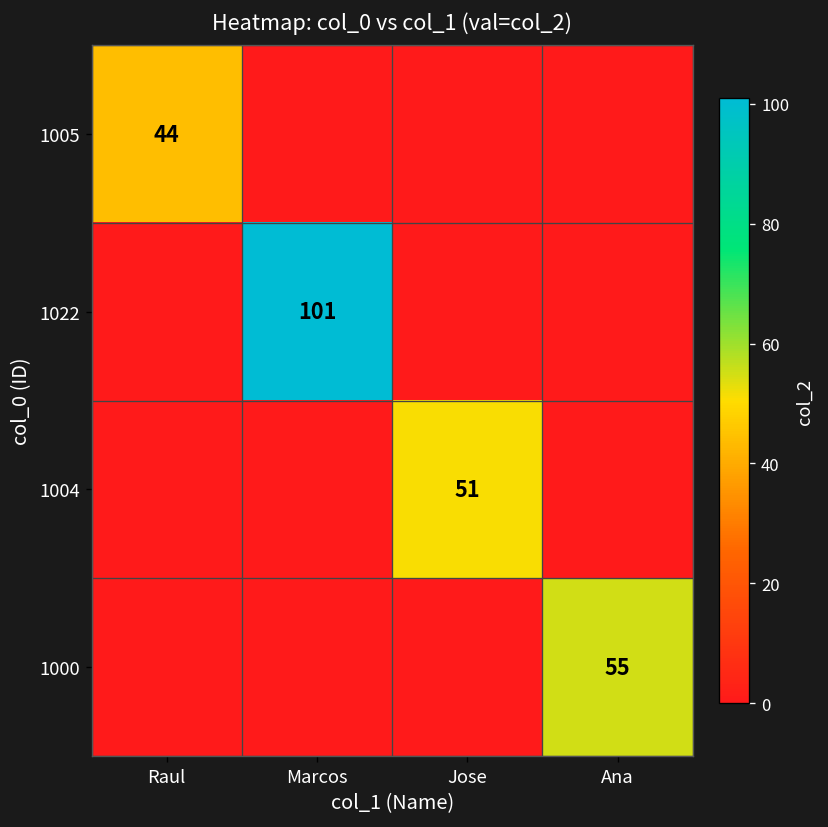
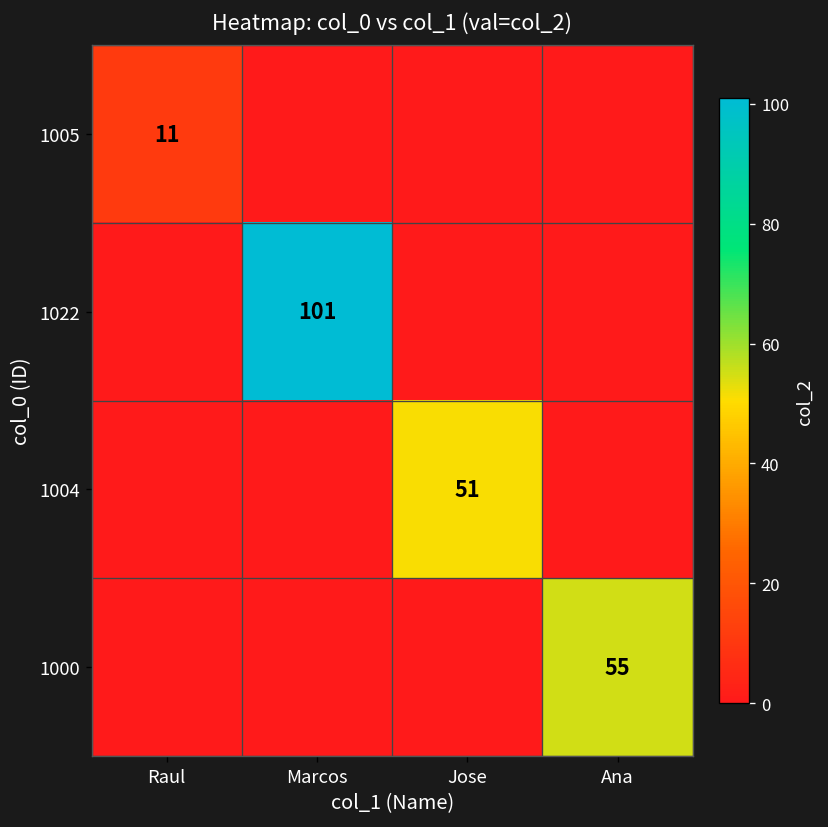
  {
    "1005": {
-     "Raul": 44
+     "Raul": 11
    },
    "1022": {
      "Marcos": 101
    },
    "1004": {
      "Jose": 51
    },
    "1000": {
      "Ana": 55
    }
  }
